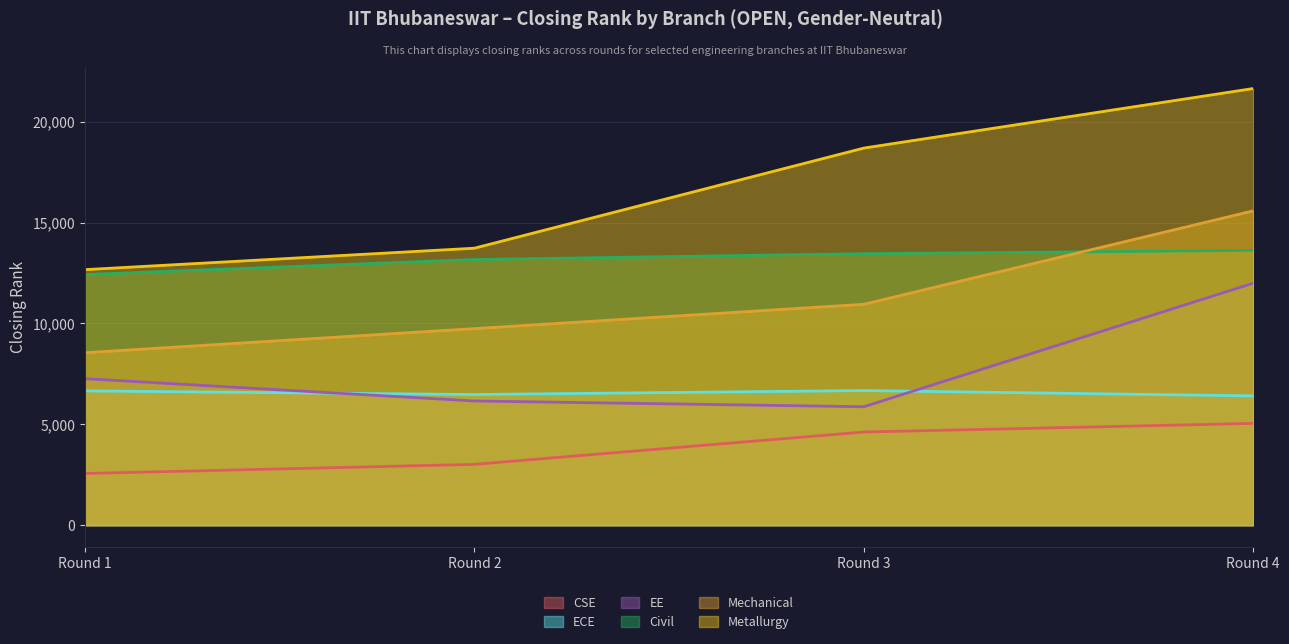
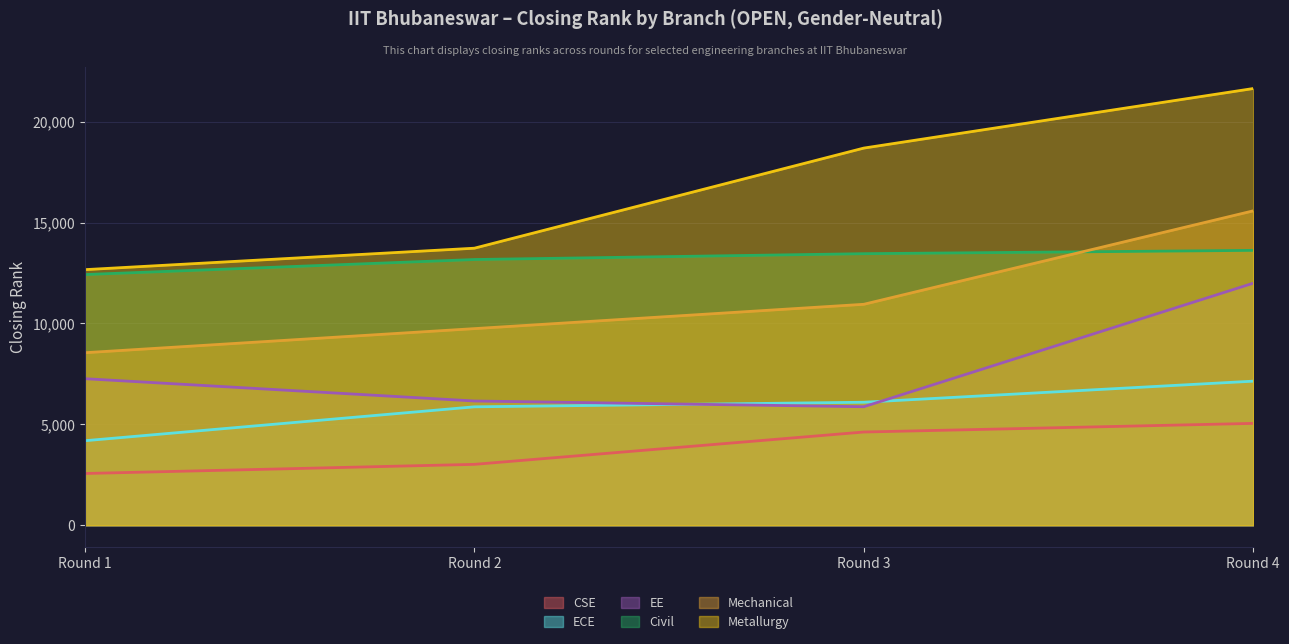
  {
    "ECE": {
-     "Round 1": "6,700",
-     "Round 2": "6,500",
-     "Round 3": "6,700",
-     "Round 4": "6,400"
+     "Round 1": "4,200",
+     "Round 2": "5,900",
+     "Round 3": "6,100",
+     "Round 4": "7,100"
    },
    "EE": {
      "Round 1": "7,300",
      "Round 2": "6,200",
      "Round 3": "5,900",
      "Round 4": "12,000"
    },
    "Civil": {
      "Round 1": "12,400",
      "Round 2": "13,200",
      "Round 3": "13,500",
      "Round 4": "13,600"
    }
  }
